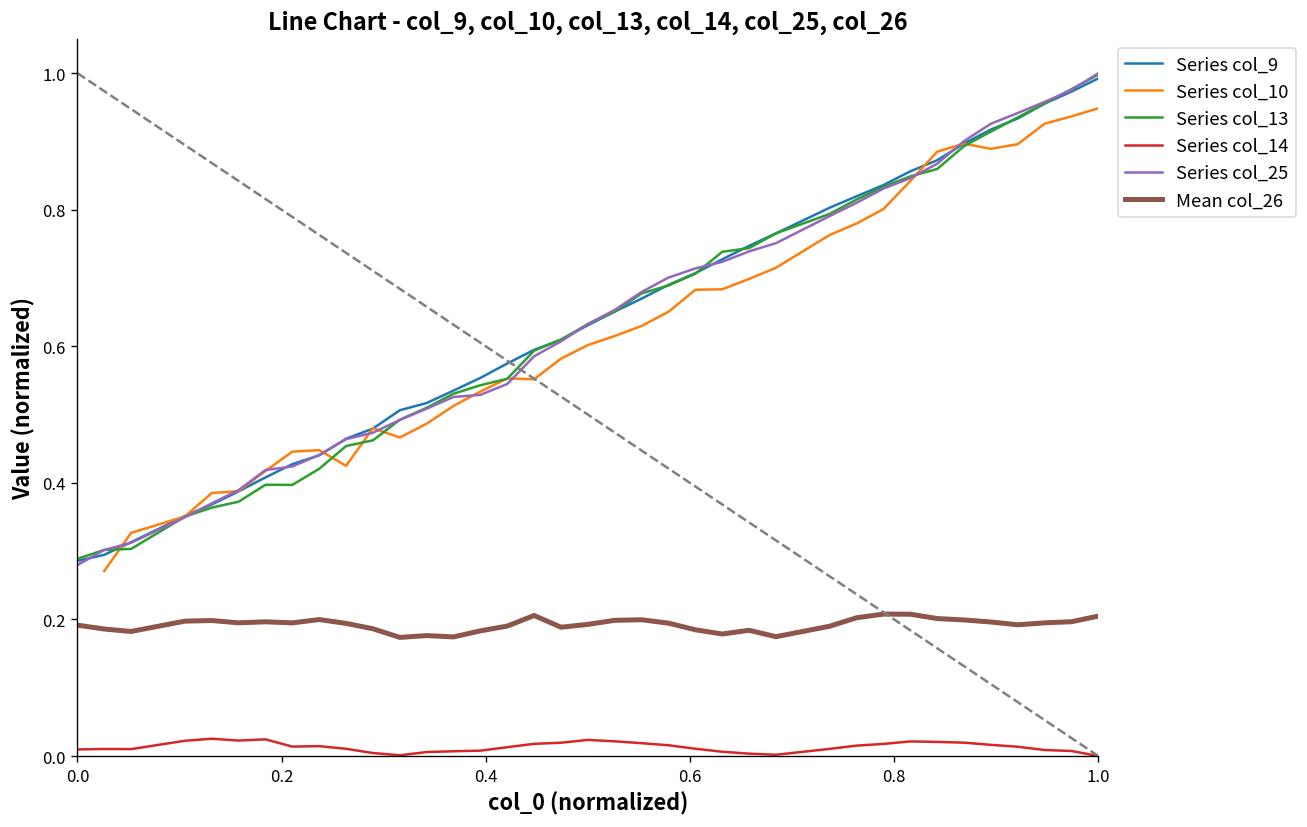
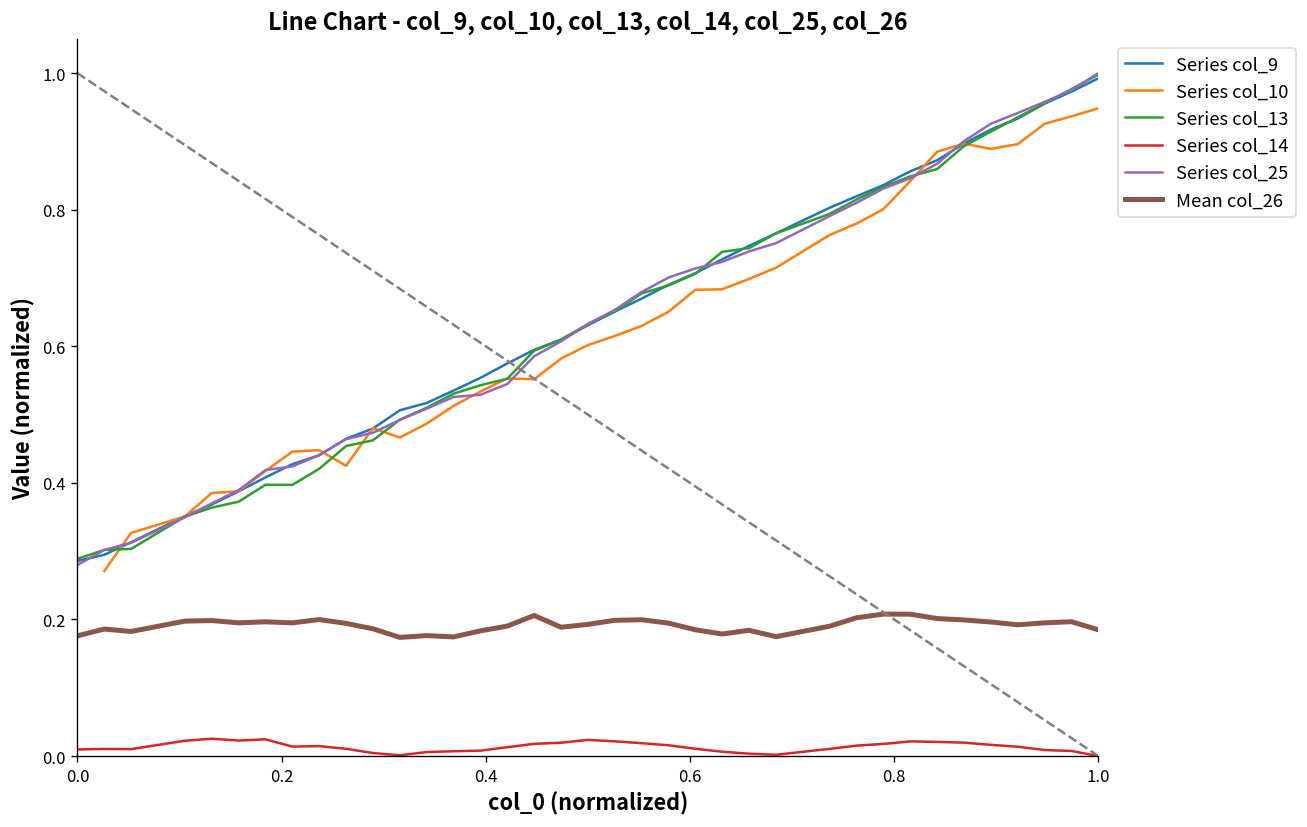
  {
    "Series col_9": {
      "1.0": 0.99
    },
    "Series col_10": {
      "1.0": 0.95
    },
    "Series col_14": {
      "0.0": 0.01
    },
    "Series col_25": {
      "0.0": 0.28
    },
    "Mean col_26": {
-     "0.0": 0.19,
-     "1.0": 0.20
+     "0.0": 0.18,
+     "1.0": 0.18
    }
  }
